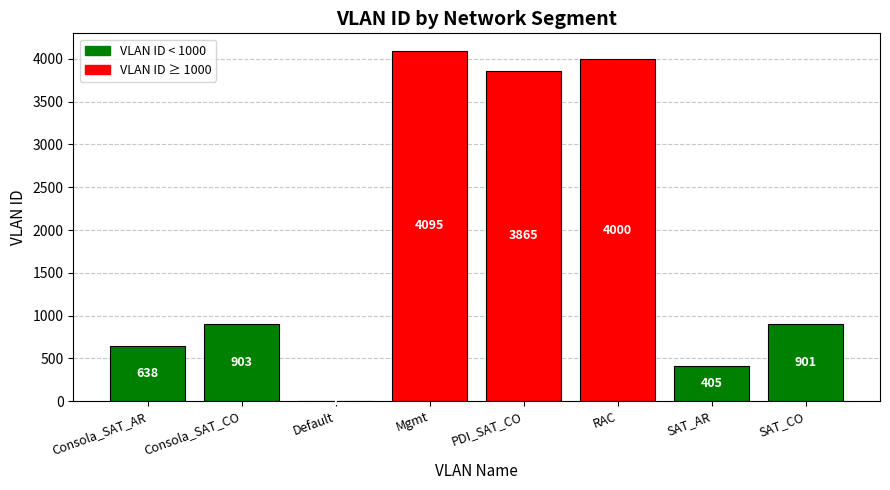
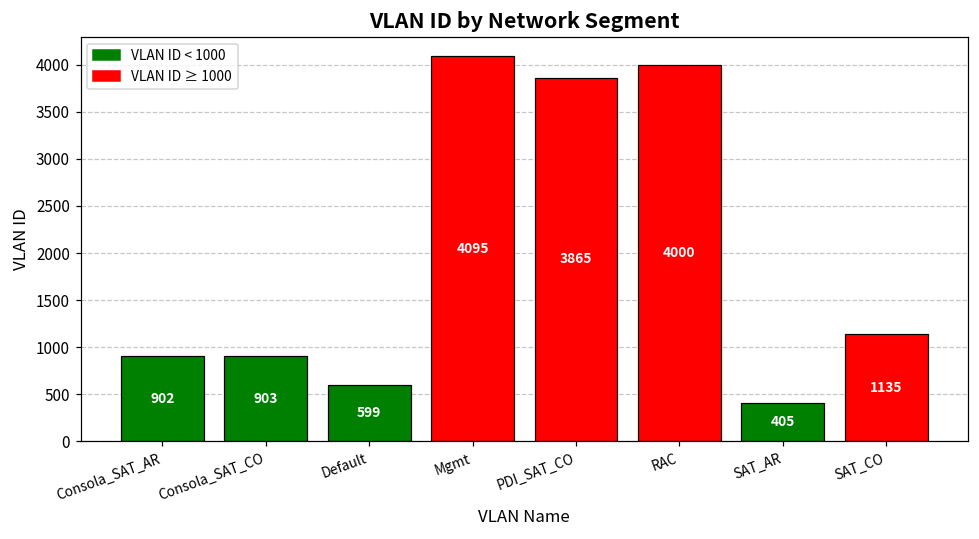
  {
-   "Consola_SAT_AR": 638,
+   "Consola_SAT_AR": 902,
    "Consola_SAT_CO": 903,
-   "Default": 0,
+   "Default": 600,
    "Mgmt": 4095,
    "PDI_SAT_CO": 3865,
    "RAC": 4000,
    "SAT_AR": 405,
-   "SAT_CO": 901
+   "SAT_CO": 1135
  }
